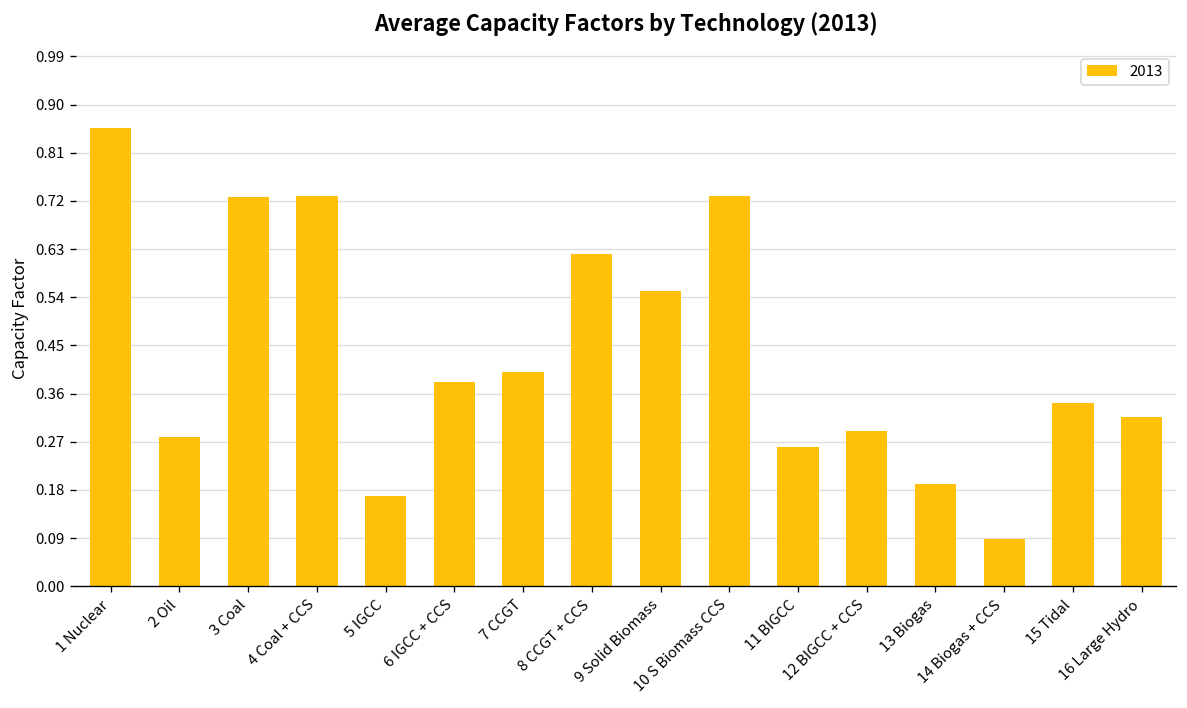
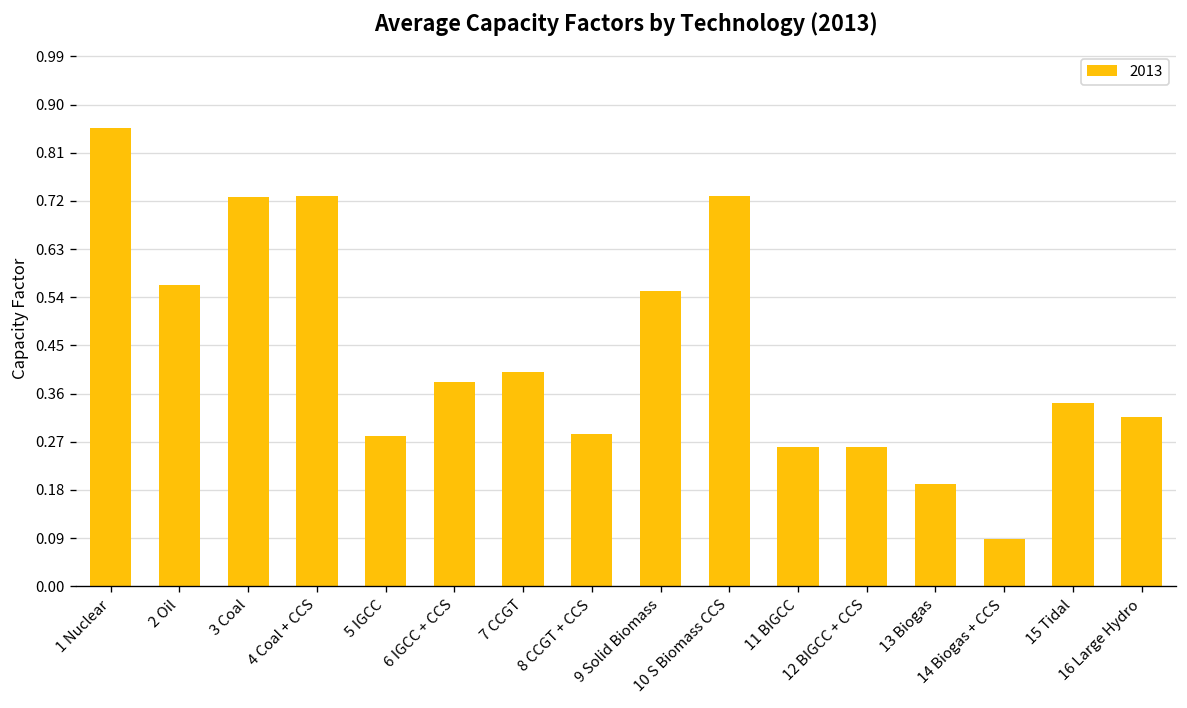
  {
    "1 Nuclear": 0.86,
-   "2 Oil": 0.28,
+   "2 Oil": 0.56,
    "3 Coal": 0.73,
    "4 Coal + CCS": 0.73,
-   "5 IGCC": 0.17,
+   "5 IGCC": 0.28,
    "6 IGCC + CCS": 0.38,
    "7 CCGT": 0.40,
-   "8 CCGT + CCS": 0.62,
+   "8 CCGT + CCS": 0.29,
    "9 Solid Biomass": 0.55,
    "10 S Biomass CCS": 0.73,
    "11 BIGCC": 0.26,
-   "12 BIGCC + CCS": 0.29,
+   "12 BIGCC + CCS": 0.26,
    "13 Biogas": 0.19,
    "14 Biogas + CCS": 0.09,
    "15 Tidal": 0.34,
    "16 Large Hydro": 0.32
  }
